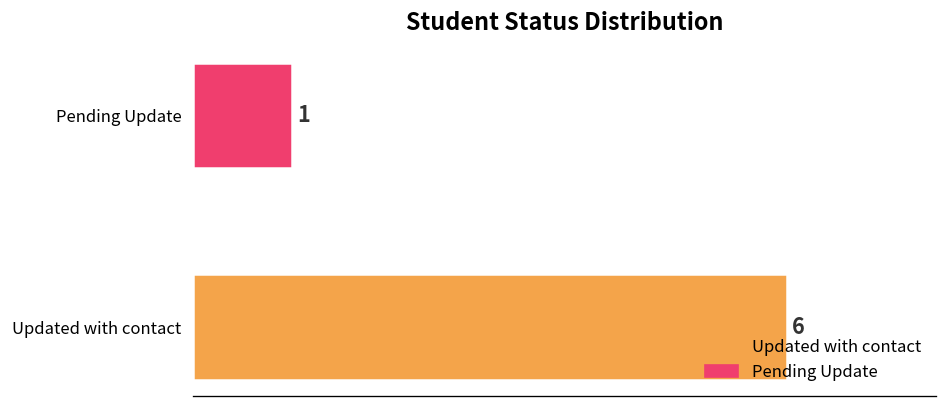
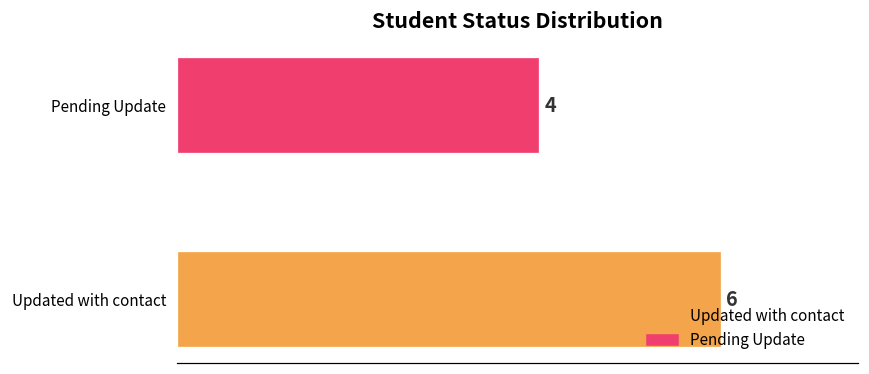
  {
-   "Pending Update": 1,
+   "Pending Update": 4,
    "Updated with contact": 6
  }
